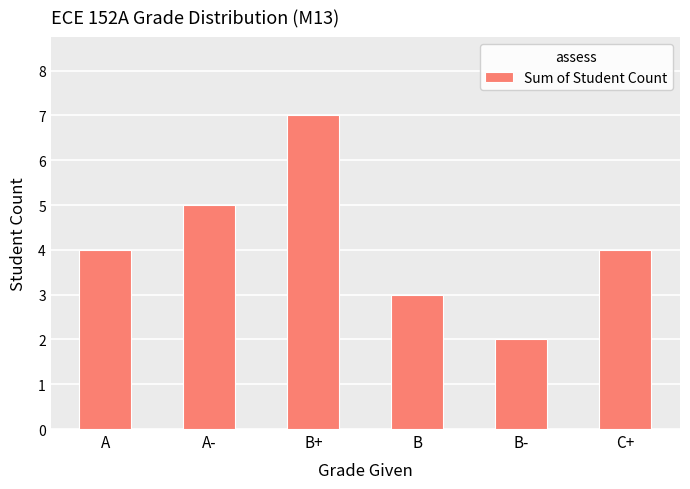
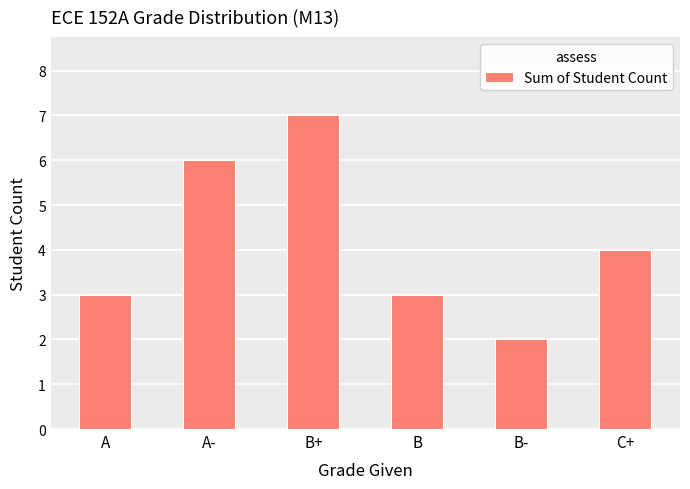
  {
-   "A": 4,
-   "A-": 5,
+   "A": 3,
+   "A-": 6,
    "B+": 7,
    "B": 3,
    "B-": 2,
    "C+": 4
  }
